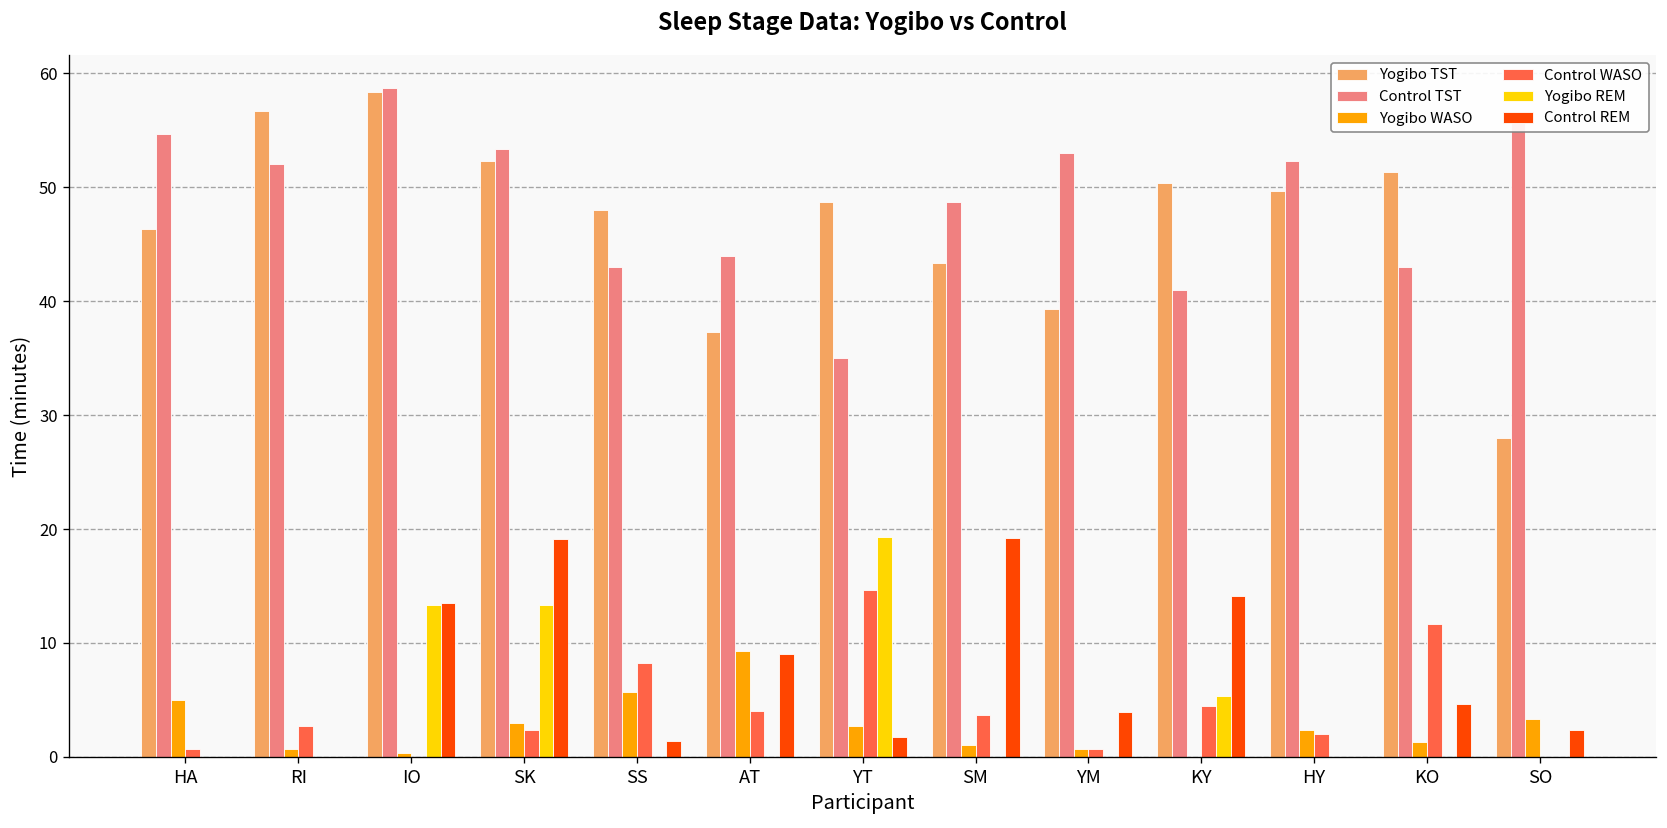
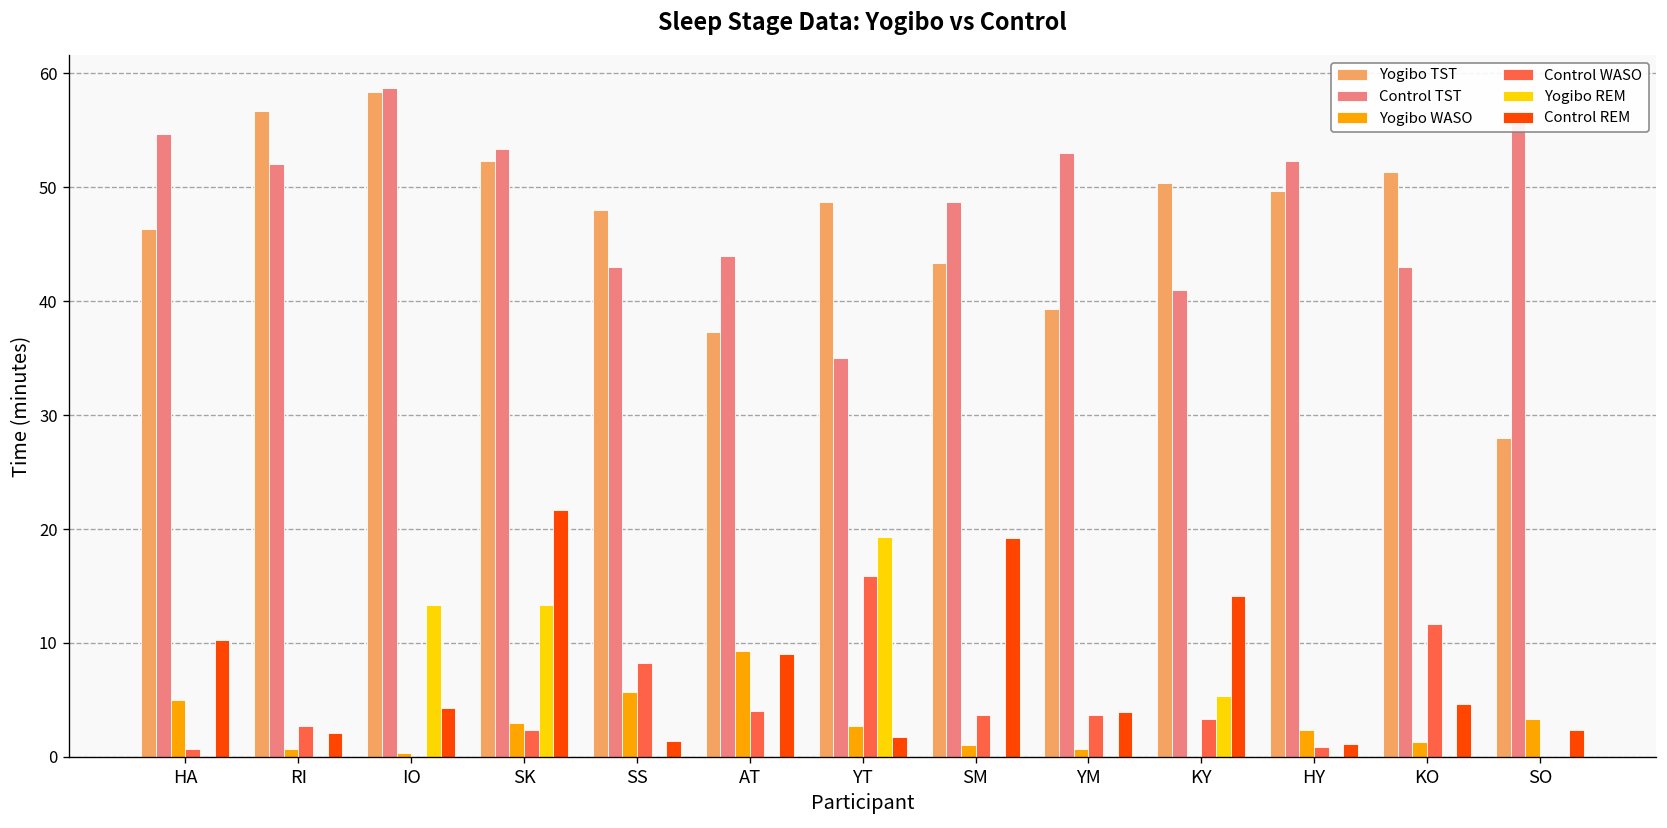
  {
    "Control WASO": {
      "HA": 1,
      "RI": 3,
      "IO": 0,
      "SK": 2,
      "SS": 8,
      "AT": 4,
-     "YT": 15,
+     "YT": 16,
      "SM": 4,
-     "YM": 1,
-     "KY": 4,
-     "HY": 2,
+     "YM": 4,
+     "KY": 3,
+     "HY": 1,
      "KO": 12,
      "SO": 0
    },
    "Control REM": {
-     "HA": 0,
-     "RI": 0,
-     "IO": 14,
-     "SK": 19,
+     "HA": 10,
+     "RI": 2,
+     "IO": 4,
+     "SK": 22,
      "SS": 1,
      "AT": 9,
      "YT": 2,
      "SM": 19,
      "YM": 4,
      "KY": 14,
-     "HY": 0,
+     "HY": 1,
      "KO": 5,
      "SO": 2
    }
  }
